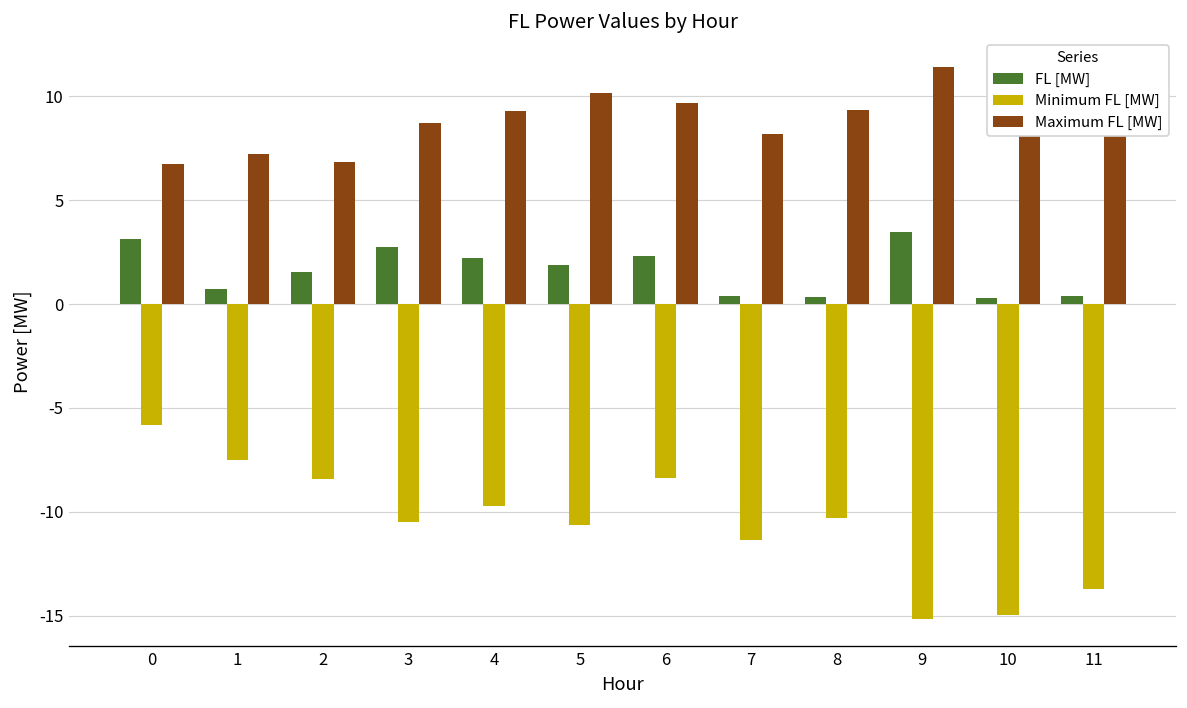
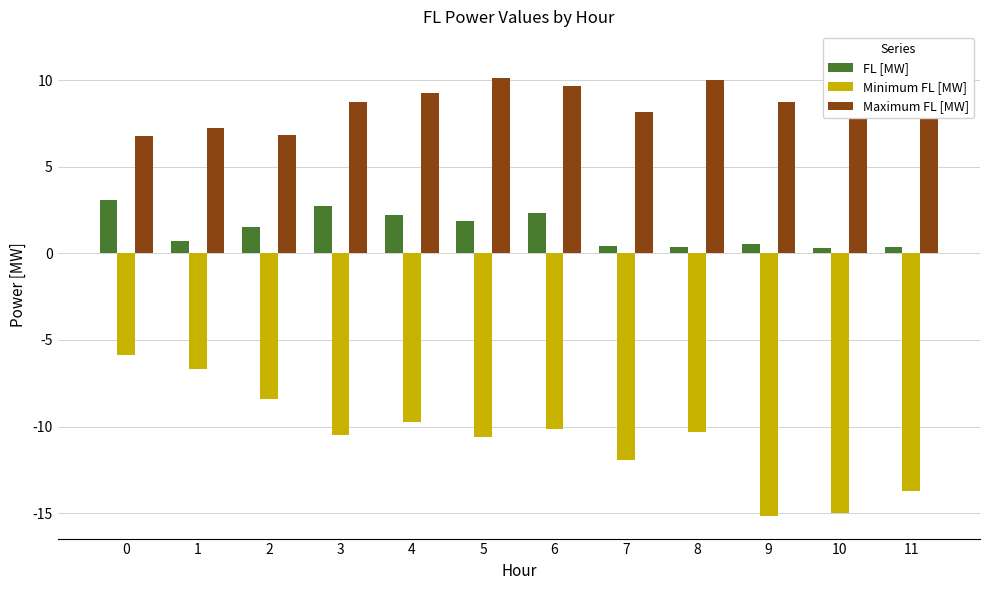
  {
    "FL [MW]": {
      "0": 3.1,
      "1": 0.7,
      "2": 1.5,
      "3": 2.7,
      "4": 2.2,
      "5": 1.9,
      "6": 2.3,
      "7": 0.4,
      "8": 0.4,
-     "9": 3.5,
+     "9": 0.5,
      "10": 0.3,
      "11": 0.4
    },
    "Minimum FL [MW]": {
      "0": -5.8,
-     "1": -7.5,
+     "1": -6.7,
      "2": -8.4,
      "3": -10.5,
      "4": -9.7,
      "5": -10.6,
-     "6": -8.3,
-     "7": -11.4,
+     "6": -10.1,
+     "7": -11.9,
      "8": -10.3,
      "9": -15.1,
      "10": -15.0,
      "11": -13.7
    },
    "Maximum FL [MW]": {
      "0": 6.8,
      "1": 7.2,
      "2": 6.8,
      "3": 8.7,
      "4": 9.3,
      "5": 10.1,
      "6": 9.7,
      "7": 8.2,
-     "8": 9.3,
-     "9": 11.4
+     "8": 10.0,
+     "9": 8.7
    }
  }
